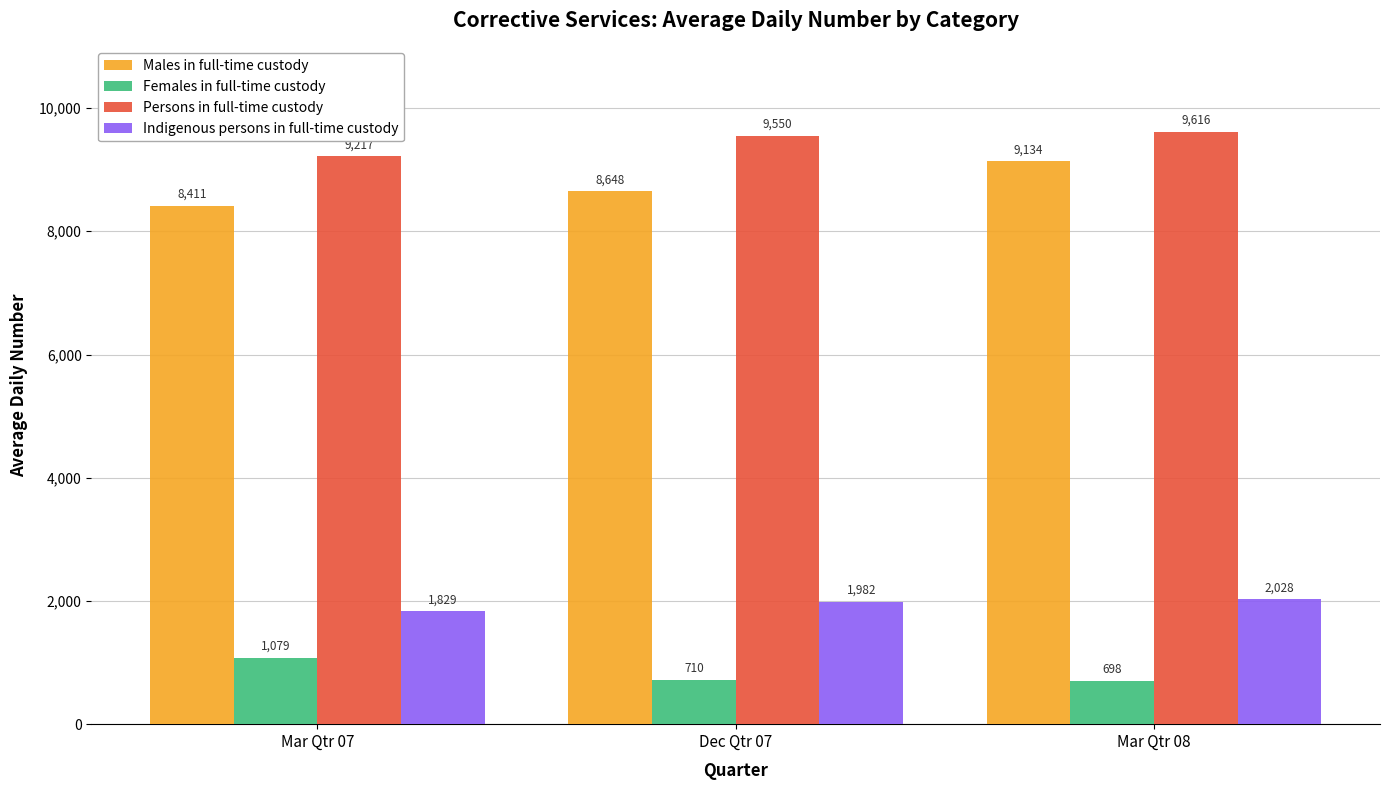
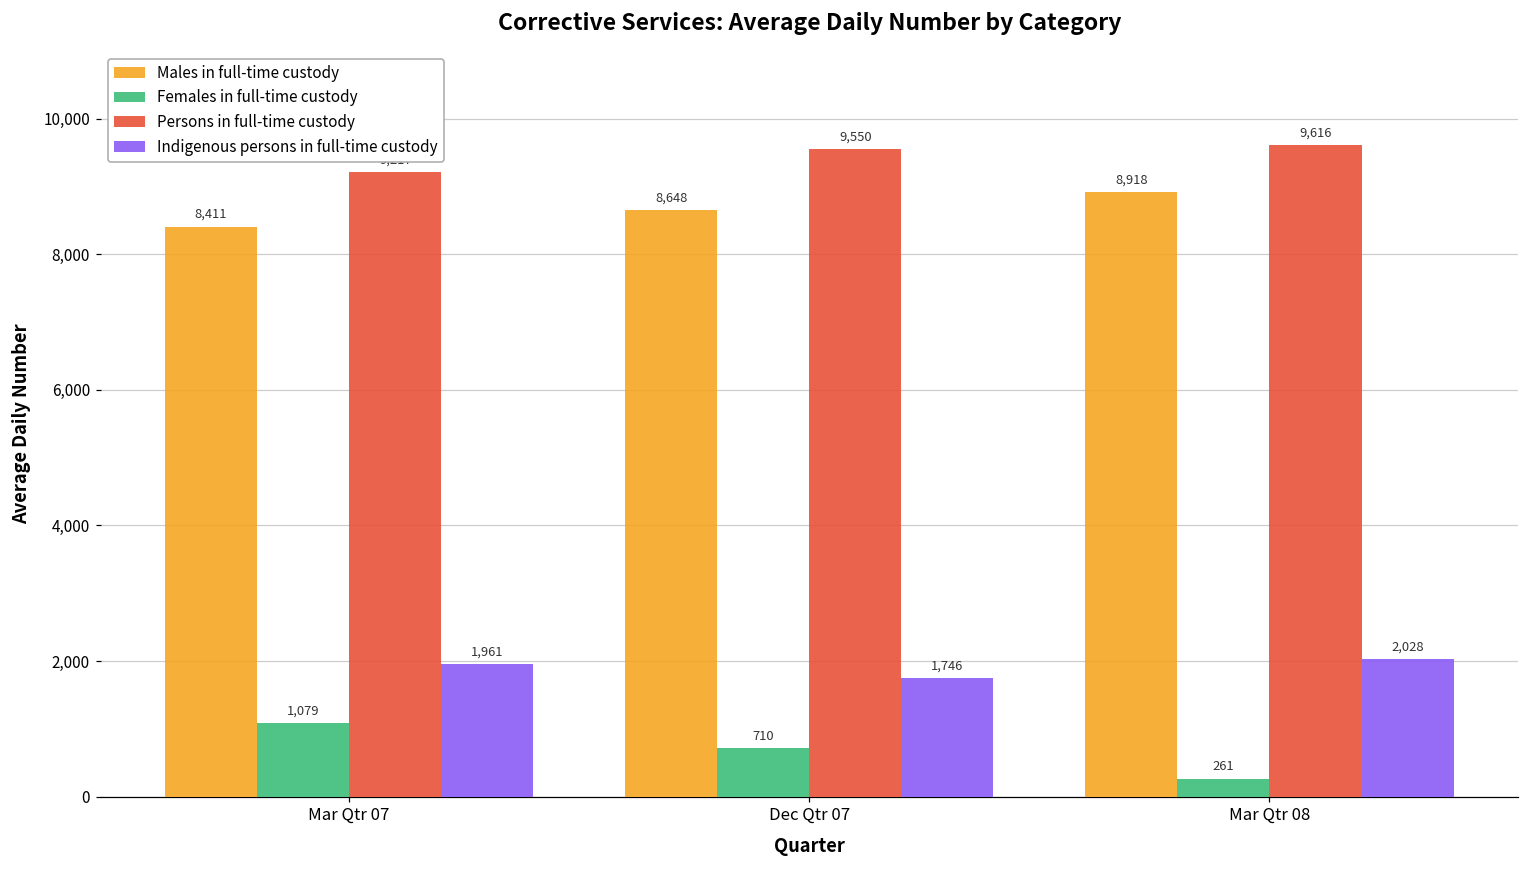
  {
    "Males in full-time custody": {
      "Mar Qtr 07": "8,411",
      "Dec Qtr 07": "8,648",
-     "Mar Qtr 08": "9,134"
+     "Mar Qtr 08": "8,918"
    },
    "Females in full-time custody": {
      "Mar Qtr 07": "1,079",
      "Dec Qtr 07": "710",
-     "Mar Qtr 08": "698"
+     "Mar Qtr 08": "261"
    },
    "Persons in full-time custody": {
      "Dec Qtr 07": "9,550",
      "Mar Qtr 08": "9,616"
    },
    "Indigenous persons in full-time custody": {
-     "Mar Qtr 07": "1,829",
-     "Dec Qtr 07": "1,982",
+     "Mar Qtr 07": "1,961",
+     "Dec Qtr 07": "1,746",
      "Mar Qtr 08": "2,028"
    }
  }
